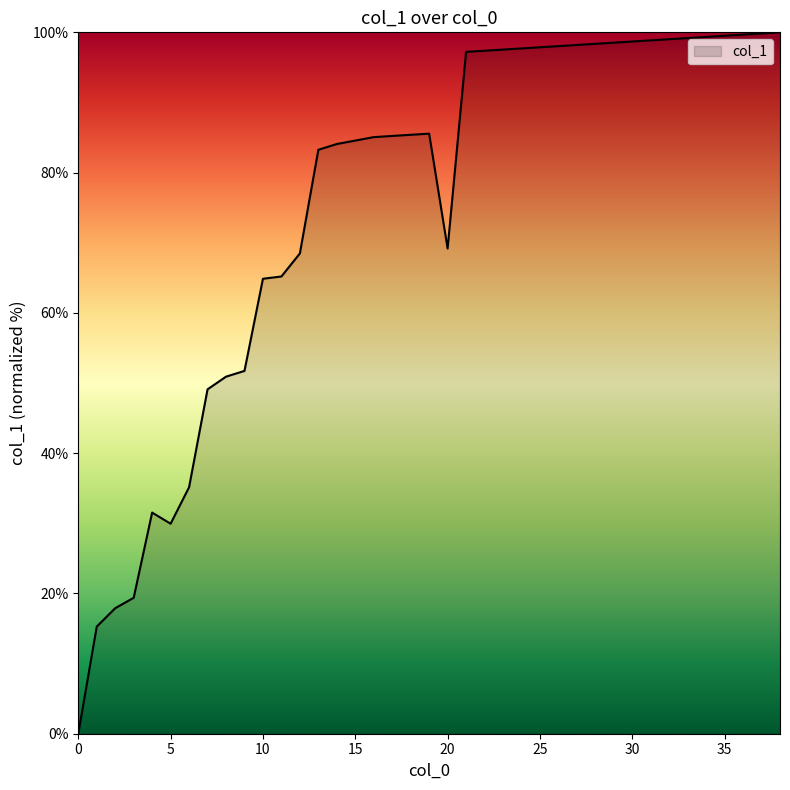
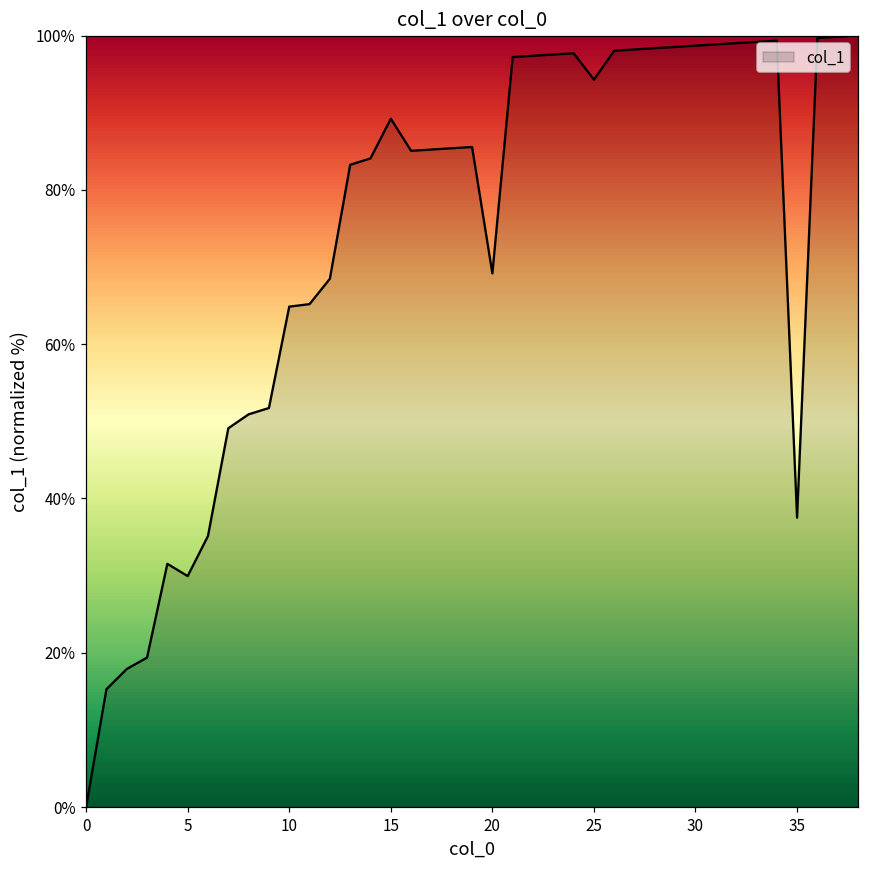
  {
    "0": "0%",
    "5": "30%",
    "10": "65%",
-   "15": "85%",
+   "15": "89%",
    "20": "69%",
-   "25": "98%",
+   "25": "94%",
    "30": "99%",
-   "35": "100%"
+   "35": "38%"
  }
